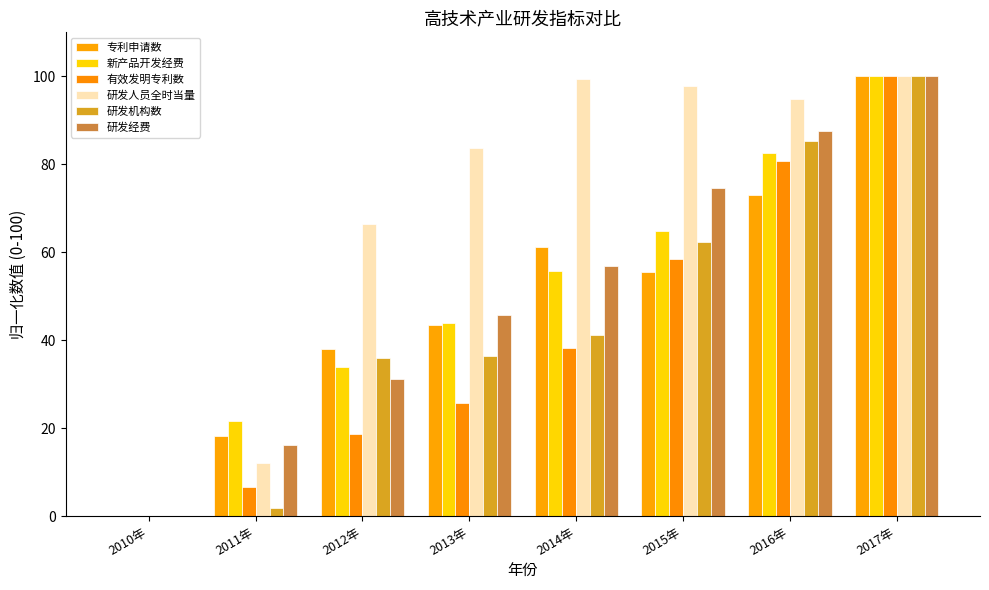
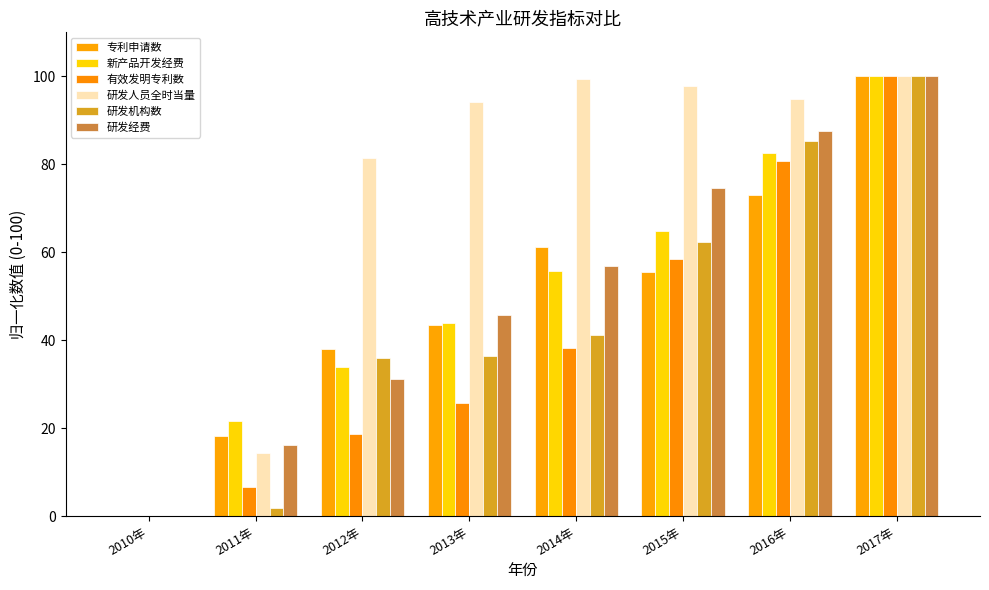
  {
    "研发人员全时当量": {
      "2010年": 0,
-     "2011年": 12,
-     "2012年": 66,
-     "2013年": 84,
+     "2011年": 14,
+     "2012年": 82,
+     "2013年": 94,
      "2014年": 99,
      "2015年": 98,
      "2016年": 95,
      "2017年": 100
    }
  }
